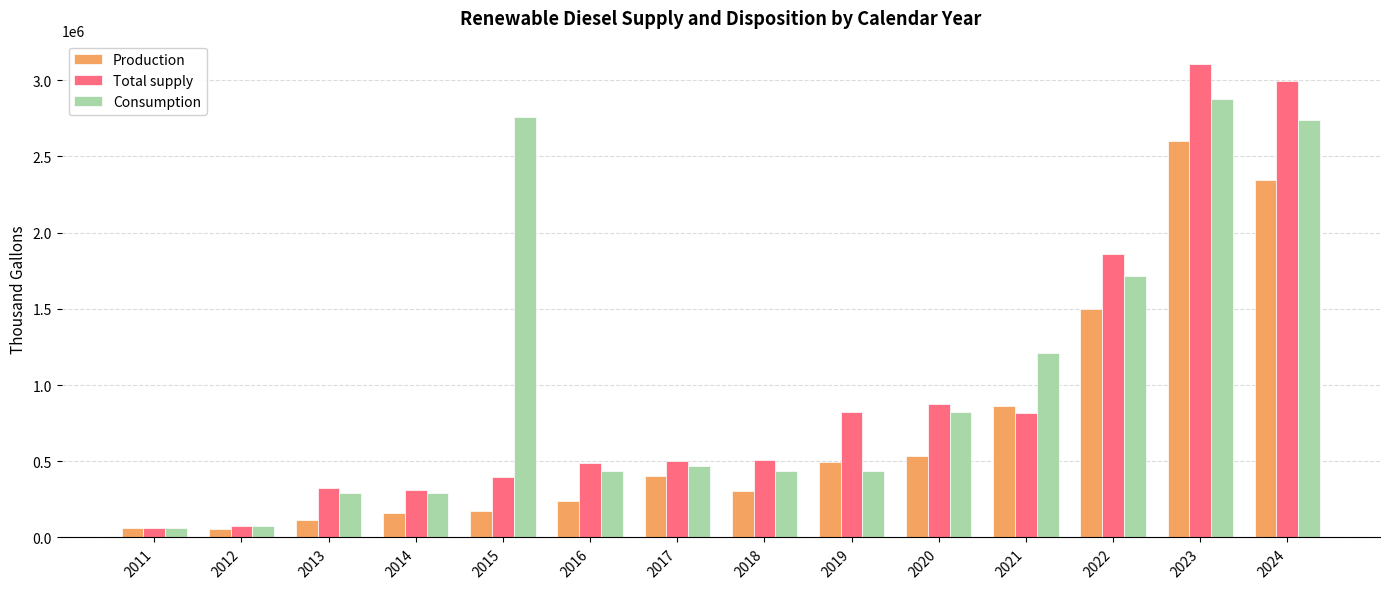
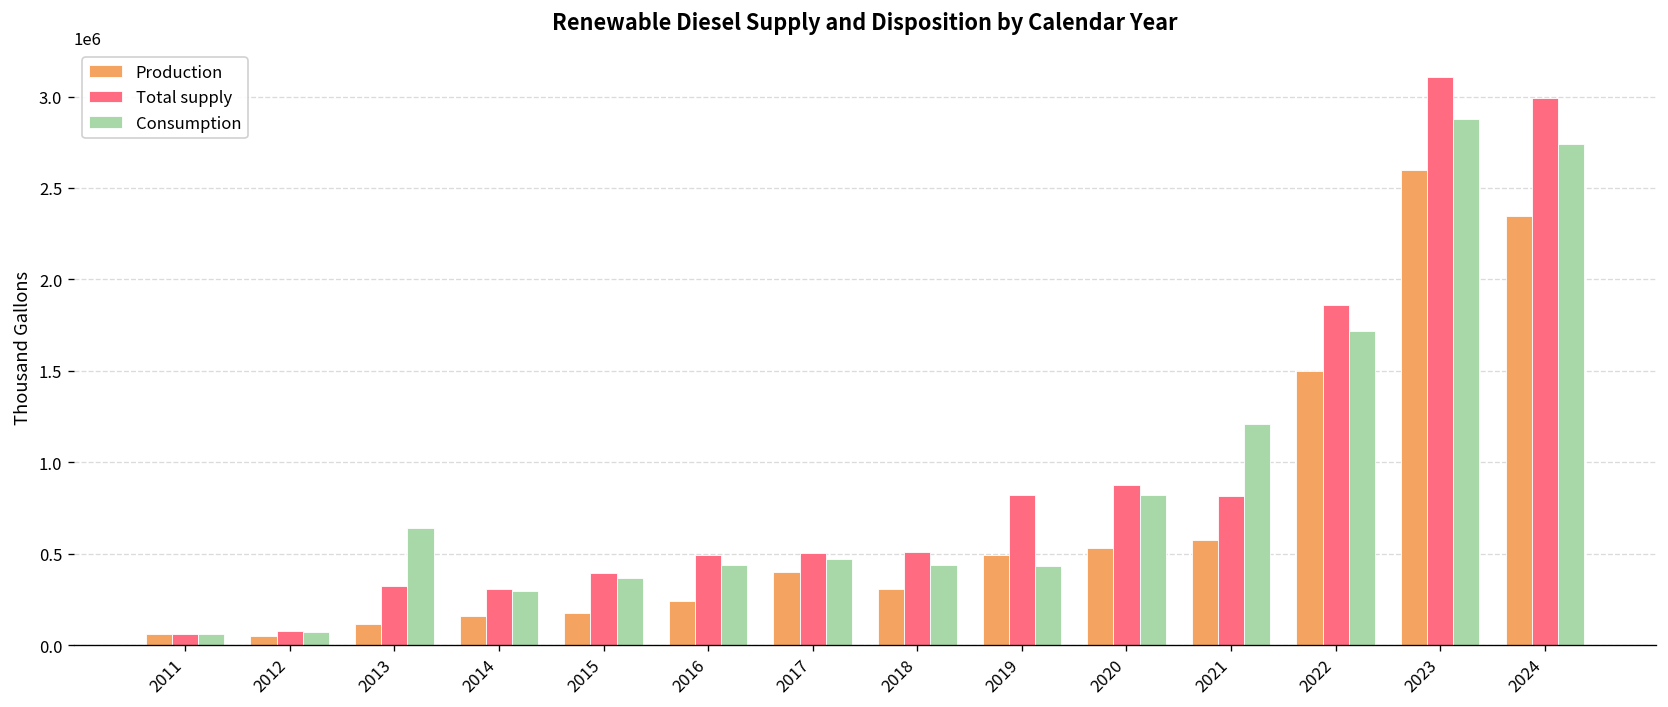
  {
    "Production": {
      "2011": 60000,
      "2012": 50000,
      "2013": 110000,
      "2014": 160000,
      "2015": 180000,
      "2016": 240000,
      "2017": 400000,
      "2018": 310000,
      "2019": 490000,
      "2020": 530000,
-     "2021": 860000,
+     "2021": 570000,
      "2022": 1500000,
      "2023": 2600000,
      "2024": 2350000
    },
    "Total supply": {
      "2011": 60000,
      "2012": 80000,
      "2013": 320000,
      "2014": 310000,
      "2015": 400000,
      "2016": 490000,
      "2017": 500000,
      "2018": 510000,
      "2019": 820000,
      "2020": 880000,
      "2021": 810000,
      "2022": 1860000,
      "2023": 3100000,
      "2024": 2990000
    },
    "Consumption": {
      "2011": 60000,
      "2012": 70000,
-     "2013": 290000,
+     "2013": 640000,
      "2014": 290000,
-     "2015": 2760000,
+     "2015": 370000,
      "2016": 440000,
      "2017": 470000,
      "2018": 440000,
      "2019": 430000,
      "2020": 820000,
      "2021": 1210000,
      "2022": 1720000,
      "2023": 2870000,
      "2024": 2740000
    }
  }
